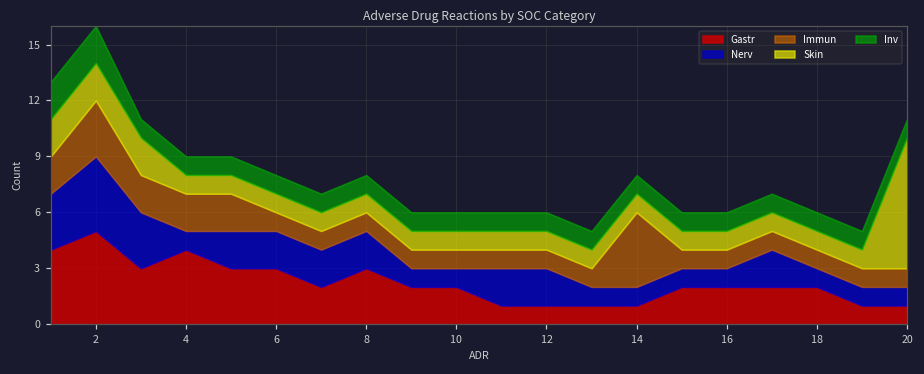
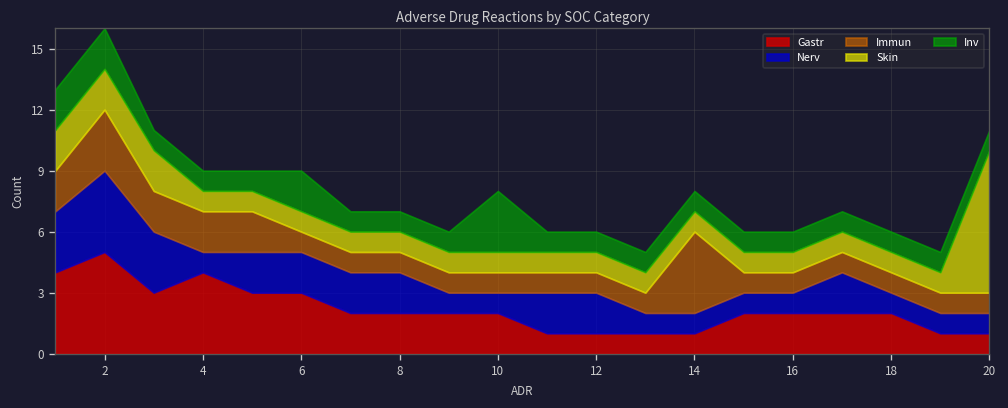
  {
    "Gastr": {
      "2": 5,
      "4": 4,
      "6": 3,
-     "8": 3,
+     "8": 2,
      "10": 2,
      "12": 1,
      "14": 1,
      "16": 2,
      "18": 2,
      "20": 1
    },
    "Inv": {
-     "6": 1,
-     "10": 1
+     "6": 2,
+     "10": 3
    }
  }
